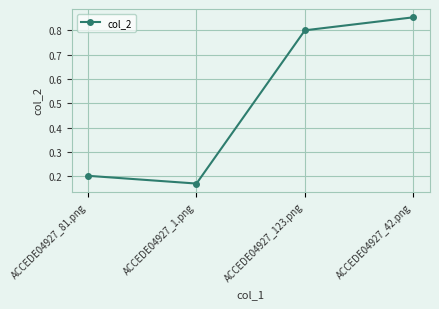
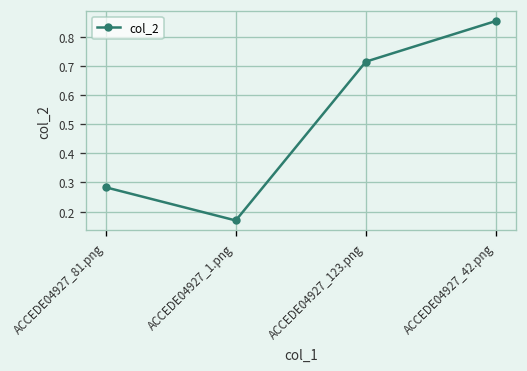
  {
-   "ACCEDE04927_81.png": 0.20,
+   "ACCEDE04927_81.png": 0.28,
    "ACCEDE04927_1.png": 0.17,
-   "ACCEDE04927_123.png": 0.80,
+   "ACCEDE04927_123.png": 0.71,
    "ACCEDE04927_42.png": 0.85
  }
